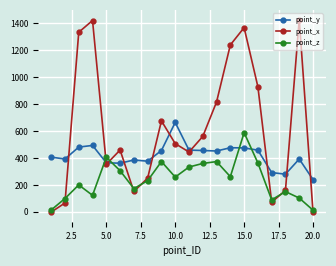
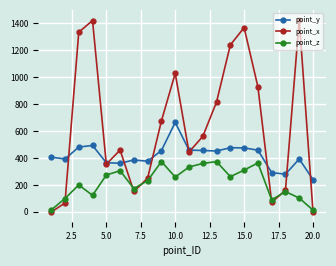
  {
    "point_y": {
      "10.0": 660,
      "15.0": 480,
      "20.0": 240
    },
    "point_x": {
-     "10.0": 510,
+     "10.0": 1030,
      "15.0": 1370
    },
    "point_z": {
-     "5.0": 410,
+     "5.0": 270,
      "10.0": 260,
-     "15.0": 590
+     "15.0": 310
    }
  }
